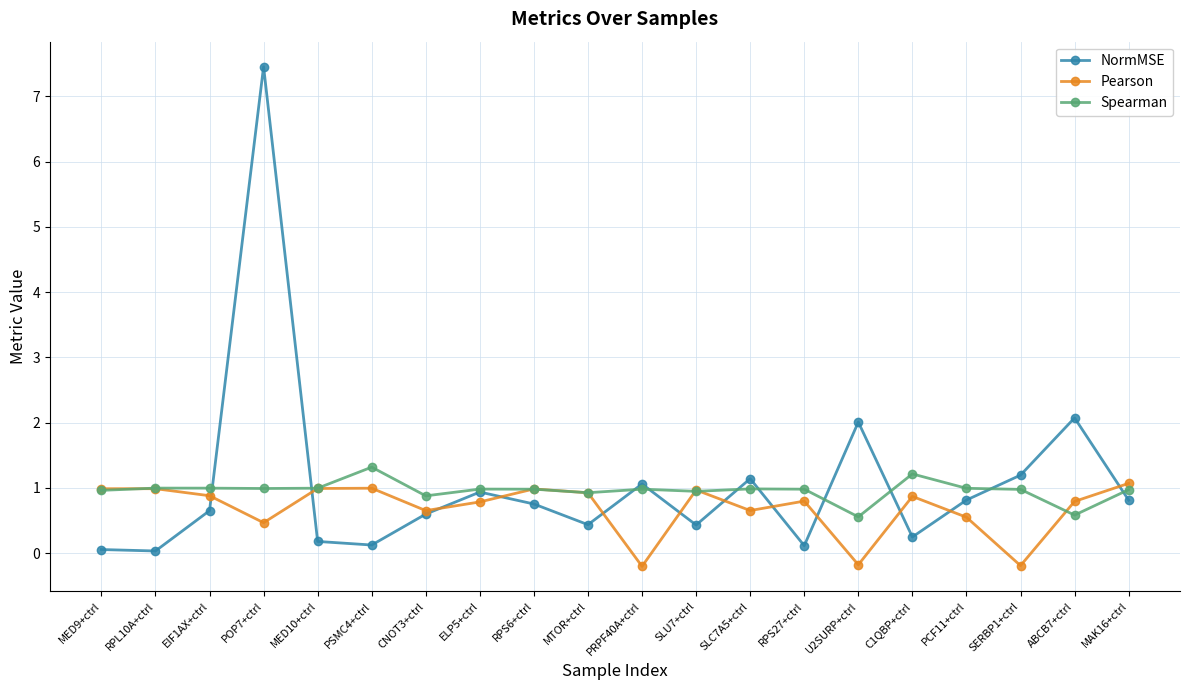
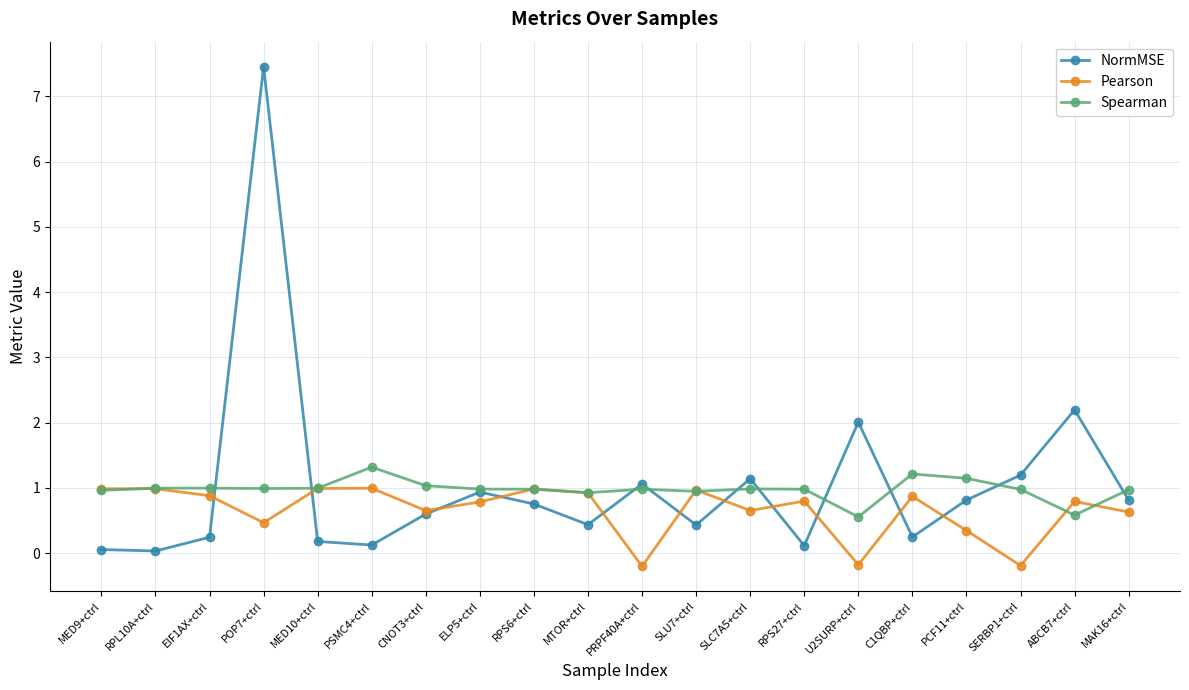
  {
    "NormMSE": {
      "MED9+ctrl": 0.1,
      "RPL10A+ctrl": 0.0,
-     "EIF1AX+ctrl": 0.6,
+     "EIF1AX+ctrl": 0.2,
      "POP7+ctrl": 7.5,
      "MED10+ctrl": 0.2,
      "PSMC4+ctrl": 0.1,
      "CNOT3+ctrl": 0.6,
      "ELP5+ctrl": 0.9,
      "RPS6+ctrl": 0.8,
      "MTOR+ctrl": 0.4,
      "PRPF40A+ctrl": 1.1,
      "SLU7+ctrl": 0.4,
      "SLC7A5+ctrl": 1.1,
      "RPS27+ctrl": 0.1,
      "U2SURP+ctrl": 2.0,
      "C1QBP+ctrl": 0.2,
      "PCF11+ctrl": 0.8,
      "SERBP1+ctrl": 1.2,
-     "ABCB7+ctrl": 2.1,
+     "ABCB7+ctrl": 2.2,
      "MAK16+ctrl": 0.8
    },
    "Pearson": {
      "EIF1AX+ctrl": 0.9,
      "POP7+ctrl": 0.5,
      "PSMC4+ctrl": 1.0,
      "CNOT3+ctrl": 0.7,
      "ELP5+ctrl": 0.8,
      "PRPF40A+ctrl": -0.2,
      "SLC7A5+ctrl": 0.7,
      "RPS27+ctrl": 0.8,
      "U2SURP+ctrl": -0.2,
      "C1QBP+ctrl": 0.9,
-     "PCF11+ctrl": 0.5,
+     "PCF11+ctrl": 0.3,
      "SERBP1+ctrl": -0.2,
      "ABCB7+ctrl": 0.8,
-     "MAK16+ctrl": 1.1
+     "MAK16+ctrl": 0.6
    },
    "Spearman": {
      "EIF1AX+ctrl": 1.0,
      "POP7+ctrl": 1.0,
      "PSMC4+ctrl": 1.3,
-     "CNOT3+ctrl": 0.9,
+     "CNOT3+ctrl": 1.0,
      "ELP5+ctrl": 1.0,
      "PRPF40A+ctrl": 1.0,
      "SLC7A5+ctrl": 1.0,
      "RPS27+ctrl": 1.0,
      "U2SURP+ctrl": 0.6,
      "C1QBP+ctrl": 1.2,
-     "PCF11+ctrl": 1.0,
+     "PCF11+ctrl": 1.1,
      "SERBP1+ctrl": 1.0,
      "ABCB7+ctrl": 0.6,
      "MAK16+ctrl": 1.0
    }
  }
